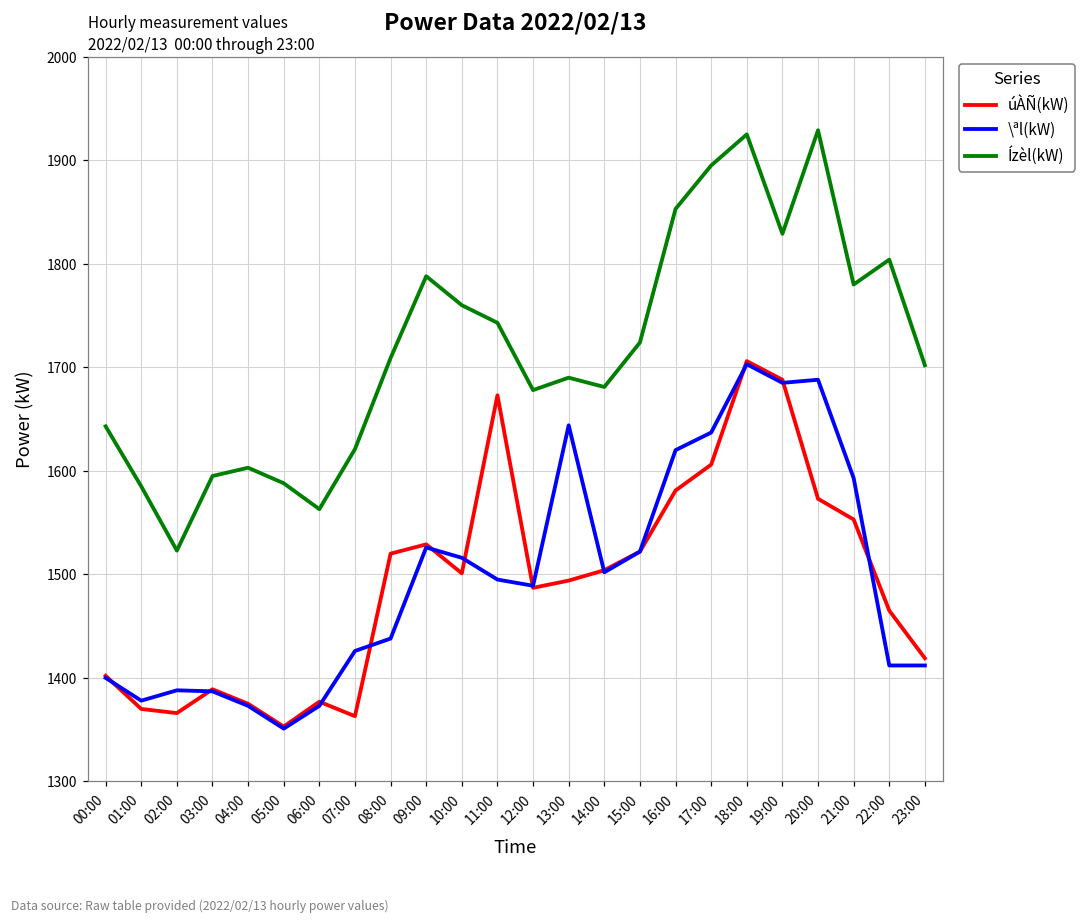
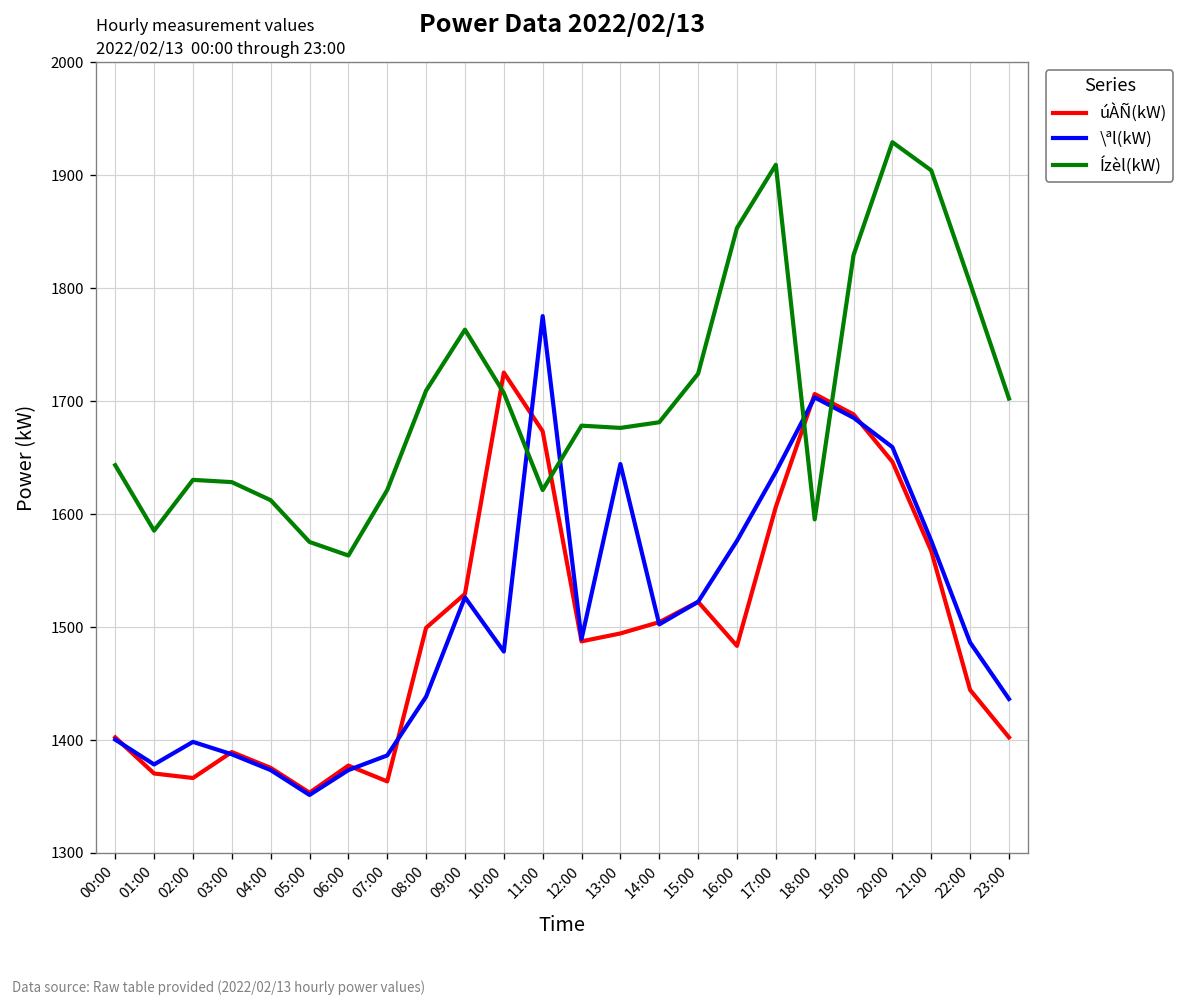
  {
    "úÀÑ(kW)": {
      "01:00": 1370,
      "02:00": 1370,
      "06:00": 1380,
      "07:00": 1360,
-     "08:00": 1520,
+     "08:00": 1500,
      "09:00": 1530,
-     "10:00": 1500,
+     "10:00": 1730,
      "11:00": 1670,
      "13:00": 1490,
-     "16:00": 1580,
+     "16:00": 1480,
      "17:00": 1610,
      "18:00": 1710,
      "19:00": 1690,
-     "20:00": 1570,
-     "21:00": 1550,
-     "22:00": 1470,
-     "23:00": 1420
+     "20:00": 1650,
+     "21:00": 1570,
+     "22:00": 1440,
+     "23:00": 1400
    },
    "\\ªl(kW)": {
      "01:00": 1380,
-     "02:00": 1390,
+     "02:00": 1400,
      "06:00": 1370,
-     "07:00": 1430,
+     "07:00": 1390,
      "08:00": 1440,
      "09:00": 1530,
-     "10:00": 1520,
-     "11:00": 1500,
+     "10:00": 1480,
+     "11:00": 1780,
      "13:00": 1640,
-     "16:00": 1620,
+     "16:00": 1580,
      "17:00": 1640,
      "18:00": 1700,
      "19:00": 1690,
-     "20:00": 1690,
-     "21:00": 1590,
-     "22:00": 1410,
-     "23:00": 1410
+     "20:00": 1660,
+     "21:00": 1580,
+     "22:00": 1490,
+     "23:00": 1440
    },
    "Ízèl(kW)": {
      "00:00": 1640,
      "01:00": 1590,
-     "02:00": 1520,
-     "03:00": 1600,
-     "04:00": 1600,
-     "05:00": 1590,
+     "02:00": 1630,
+     "03:00": 1630,
+     "04:00": 1610,
+     "05:00": 1580,
      "06:00": 1560,
      "07:00": 1620,
      "08:00": 1710,
-     "09:00": 1790,
-     "10:00": 1760,
-     "11:00": 1740,
+     "09:00": 1760,
+     "10:00": 1710,
+     "11:00": 1620,
      "12:00": 1680,
-     "13:00": 1690,
+     "13:00": 1680,
      "14:00": 1680,
      "15:00": 1720,
      "16:00": 1850,
-     "17:00": 1900,
-     "18:00": 1930,
+     "17:00": 1910,
+     "18:00": 1600,
      "19:00": 1830,
      "20:00": 1930,
-     "21:00": 1780,
+     "21:00": 1900,
      "22:00": 1800,
      "23:00": 1700
    }
  }
